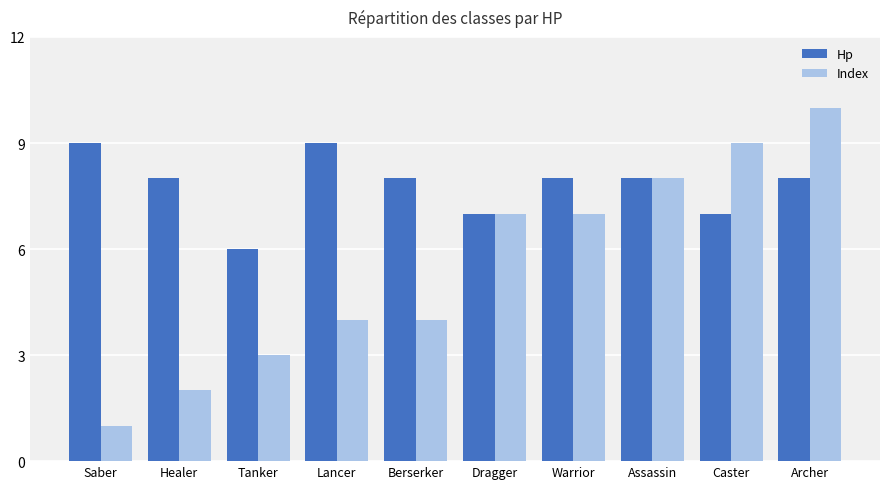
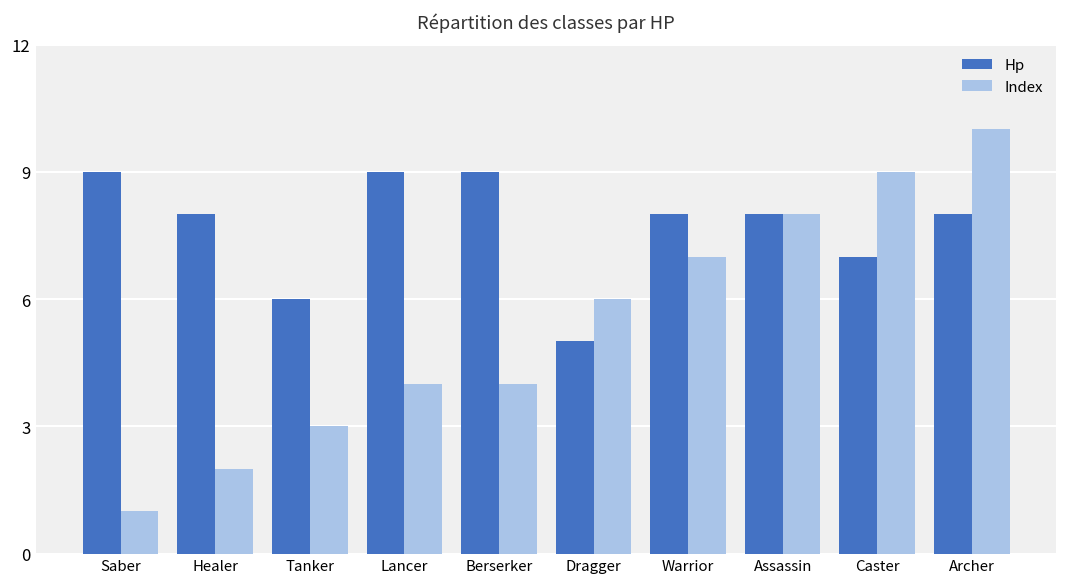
  {
    "Hp": {
      "Saber": 9,
      "Healer": 8,
      "Tanker": 6,
      "Lancer": 9,
-     "Berserker": 8,
-     "Dragger": 7,
+     "Berserker": 9,
+     "Dragger": 5,
      "Warrior": 8,
      "Assassin": 8,
      "Caster": 7,
      "Archer": 8
    },
    "Index": {
      "Saber": 1,
      "Healer": 2,
      "Tanker": 3,
      "Lancer": 4,
      "Berserker": 4,
-     "Dragger": 7,
+     "Dragger": 6,
      "Warrior": 7,
      "Assassin": 8,
      "Caster": 9,
      "Archer": 10
    }
  }
